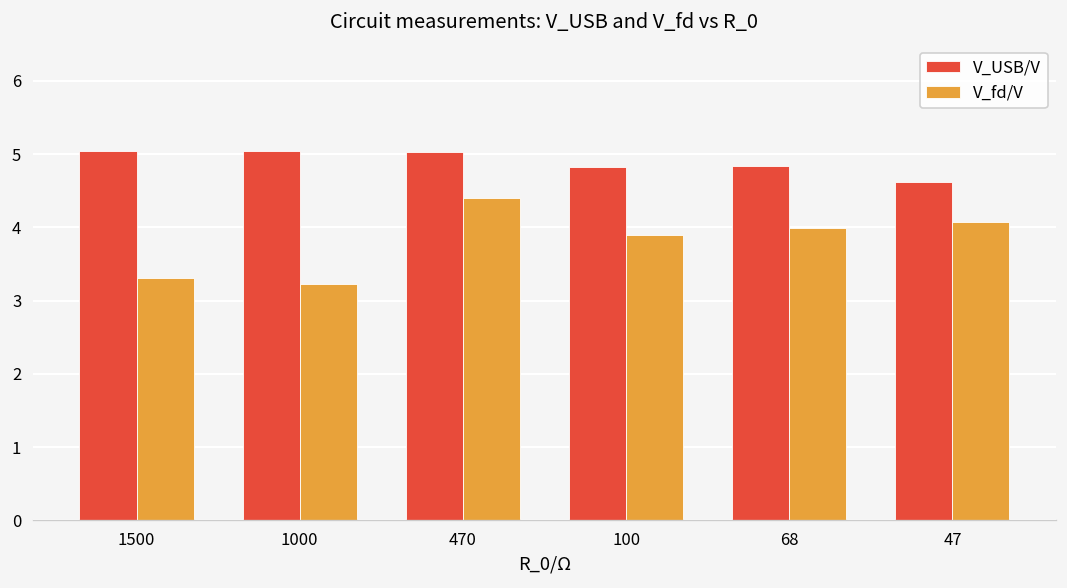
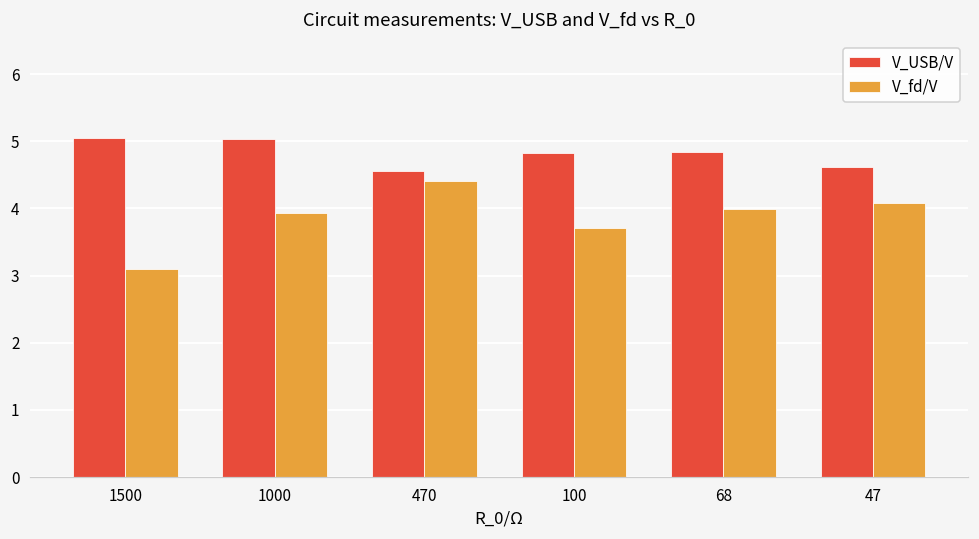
  {
    "V_USB/V": {
      "1500": 5.0,
      "1000": 5.0,
-     "470": 5.0,
+     "470": 4.6,
      "100": 4.8,
      "68": 4.8,
      "47": 4.6
    },
    "V_fd/V": {
-     "1500": 3.3,
-     "1000": 3.2,
+     "1500": 3.1,
+     "1000": 3.9,
      "470": 4.4,
-     "100": 3.9,
+     "100": 3.7,
      "68": 4.0,
      "47": 4.1
    }
  }
